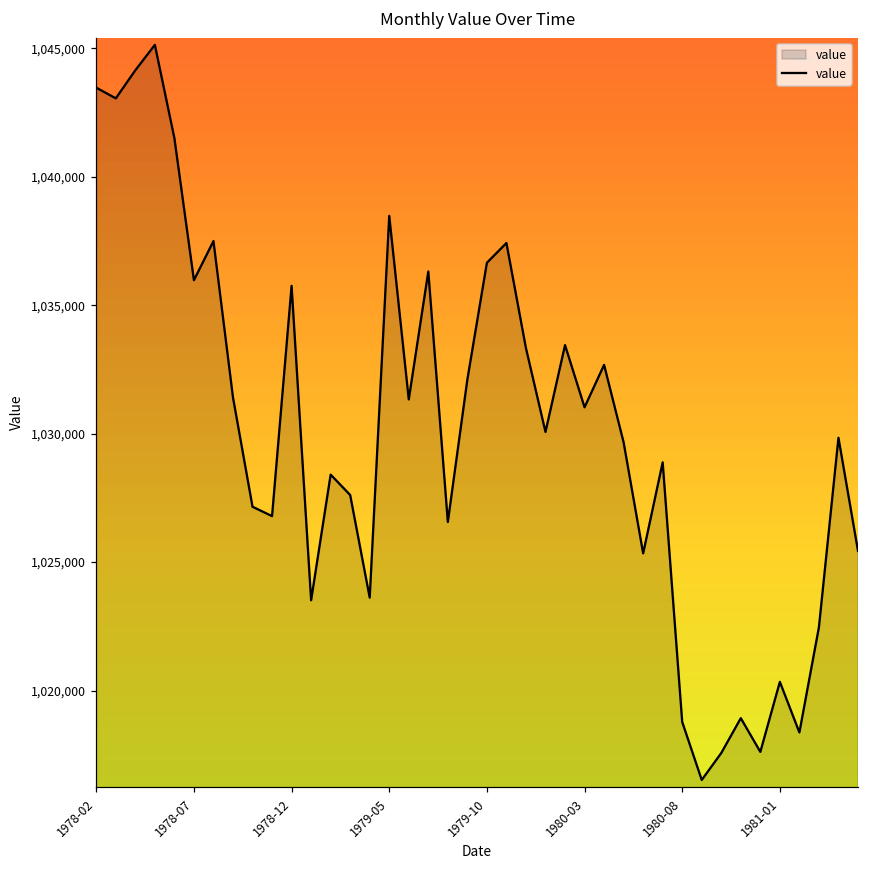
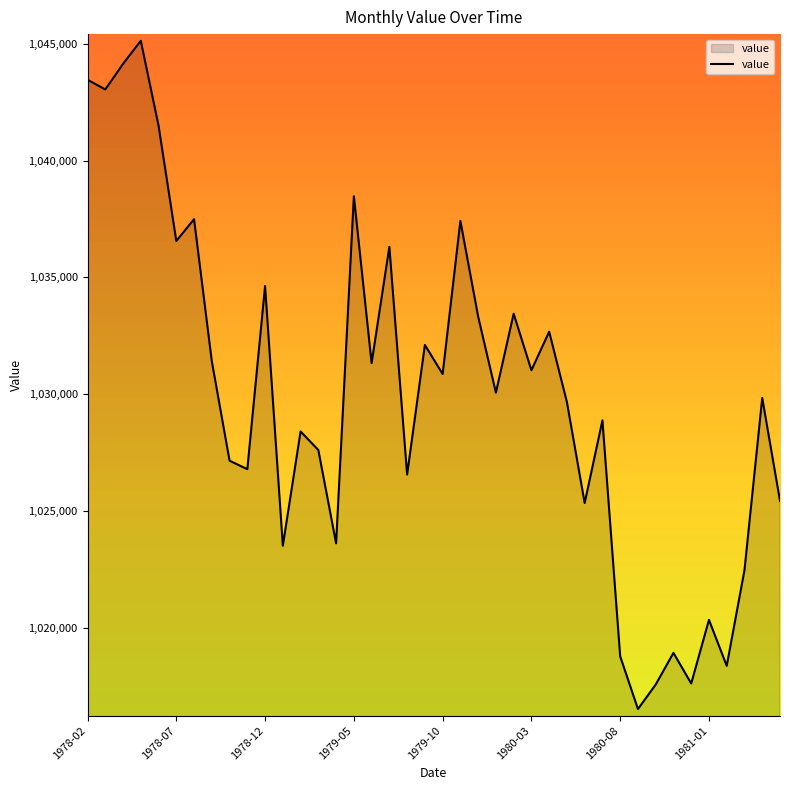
  {
    "1978-02": "1,043,500",
-   "1978-07": "1,036,000",
-   "1978-12": "1,035,800",
+   "1978-07": "1,036,600",
+   "1978-12": "1,034,600",
    "1979-05": "1,038,500",
-   "1979-10": "1,036,600",
+   "1979-10": "1,030,900",
    "1980-03": "1,031,000",
    "1980-08": "1,018,800",
    "1981-01": "1,020,300"
  }
